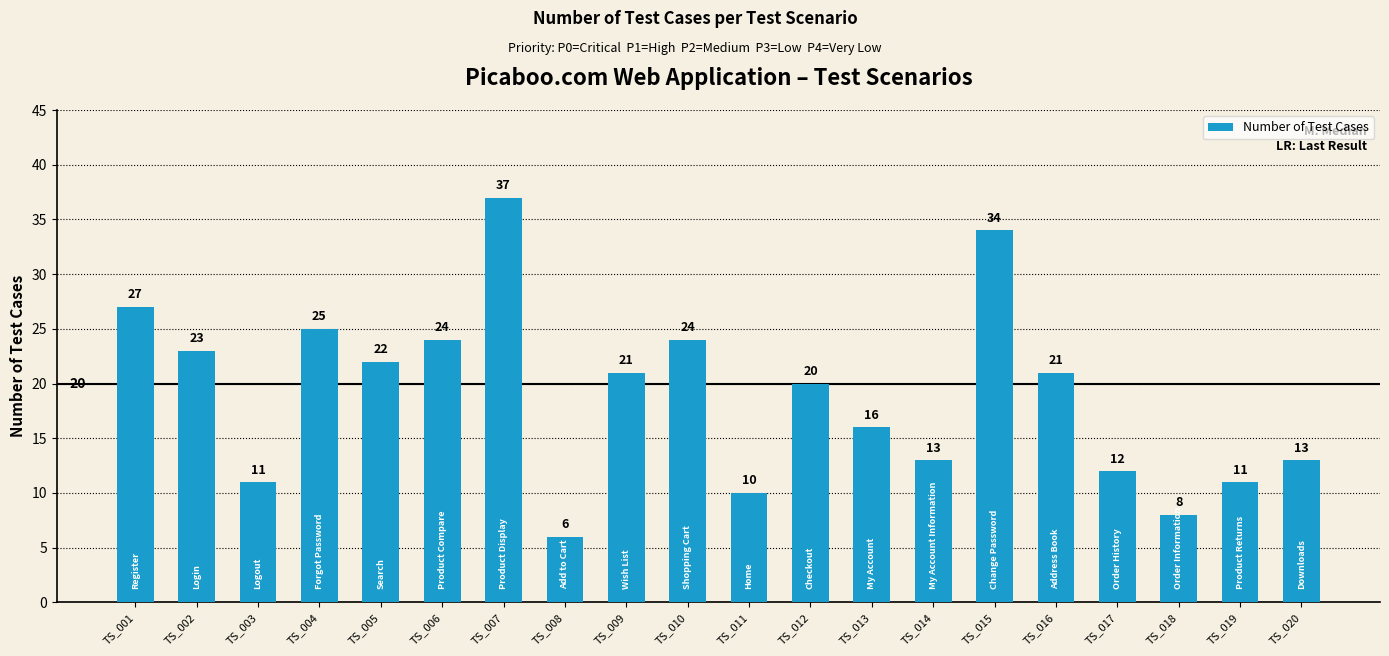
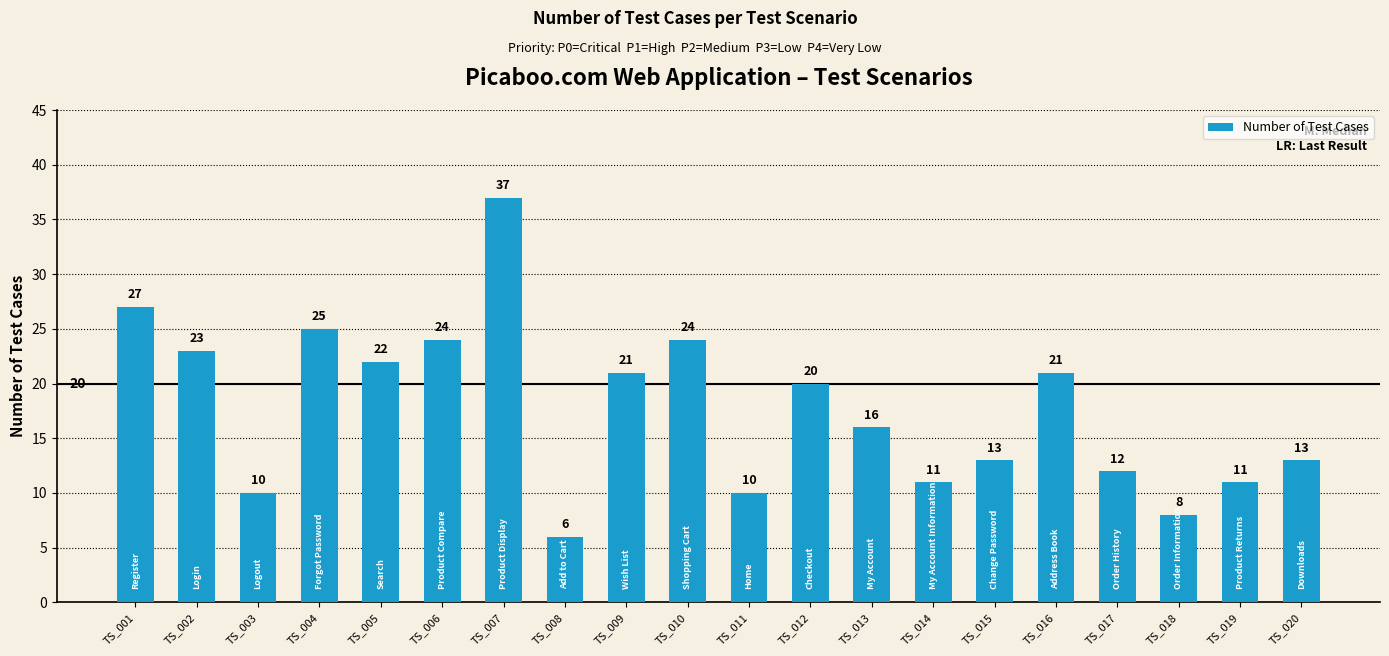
  {
    "TS_001": 27,
    "TS_002": 23,
-   "TS_003": 11,
+   "TS_003": 10,
    "TS_004": 25,
    "TS_005": 22,
    "TS_006": 24,
    "TS_007": 37,
    "TS_008": 6,
    "TS_009": 21,
    "TS_010": 24,
    "TS_011": 10,
    "TS_012": 20,
    "TS_013": 16,
-   "TS_014": 13,
-   "TS_015": 34,
+   "TS_014": 11,
+   "TS_015": 13,
    "TS_016": 21,
    "TS_017": 12,
    "TS_019": 11,
    "TS_020": 13
  }
